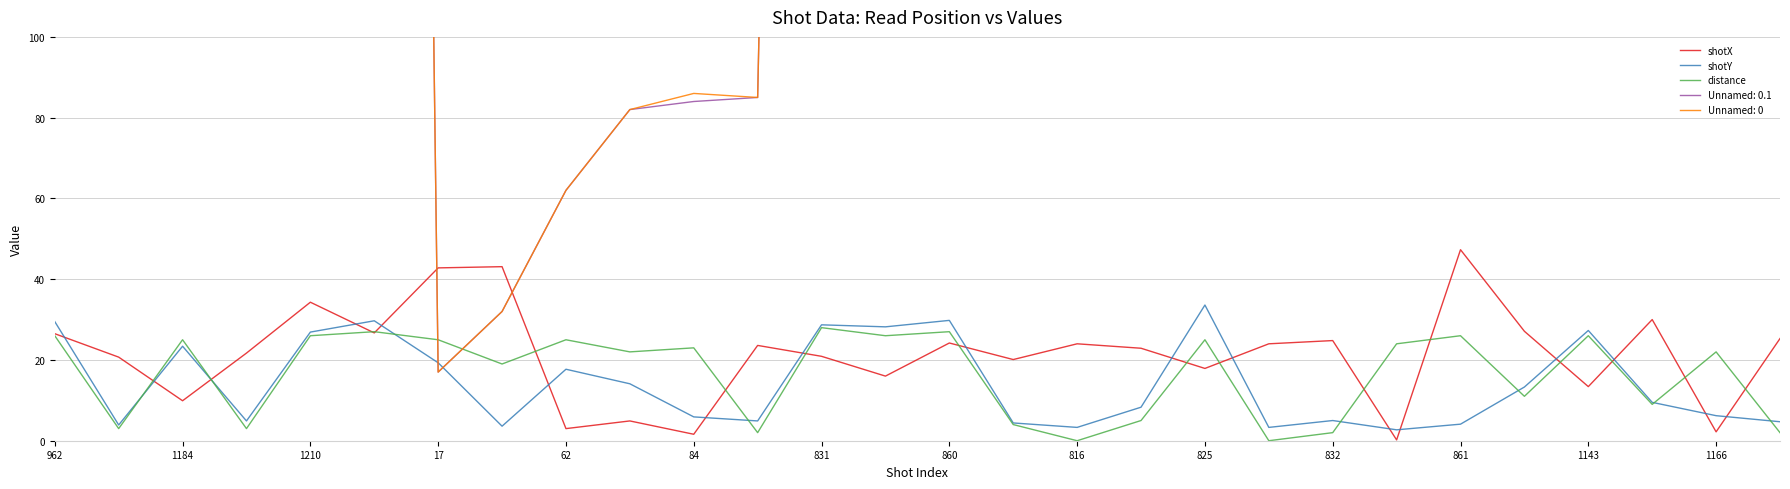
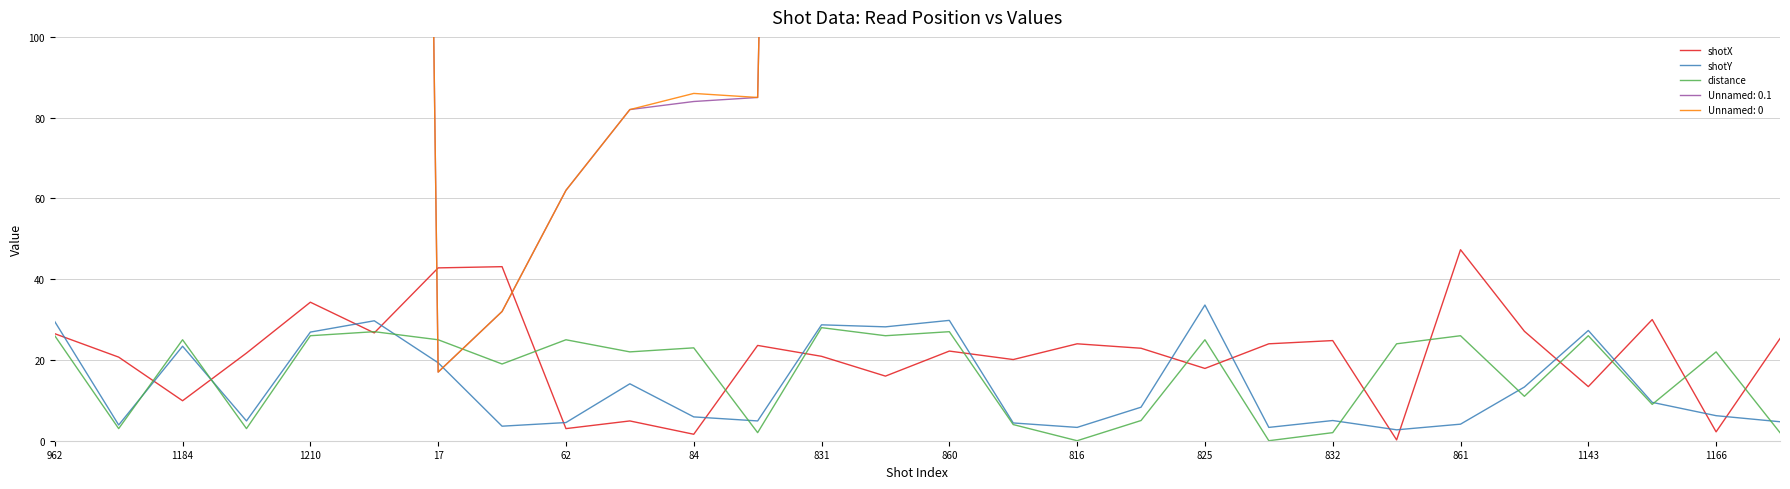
  {
    "shotX": {
      "1184": 10,
      "1210": 34,
      "62": 3,
      "84": 2,
      "831": 21,
-     "860": 24,
+     "860": 22,
      "816": 24,
      "825": 18,
      "832": 25,
      "861": 47,
      "1143": 13,
      "1166": 2
    },
    "shotY": {
      "962": 30,
      "1184": 23,
      "1210": 27,
-     "62": 18,
+     "62": 5,
      "84": 6,
      "831": 29,
      "860": 30,
      "816": 3,
      "825": 34,
      "832": 5,
      "861": 4,
      "1143": 27,
      "1166": 6
    },
    "distance": {
      "1184": 25,
      "1210": 26,
      "62": 25,
      "84": 23,
      "831": 28,
      "860": 27,
      "816": 0,
      "825": 25,
      "832": 2,
      "861": 26,
      "1143": 26,
      "1166": 22
    },
    "Unnamed: 0.1": {
      "84": 84
    },
    "Unnamed: 0": {
      "84": 86
    }
  }
